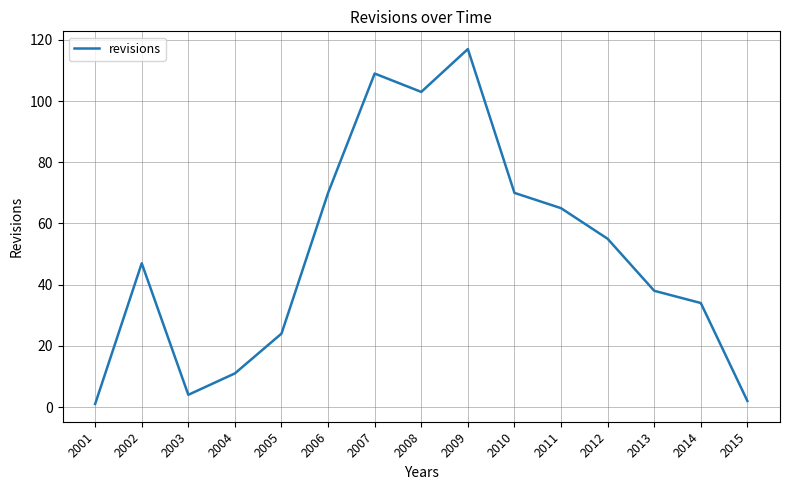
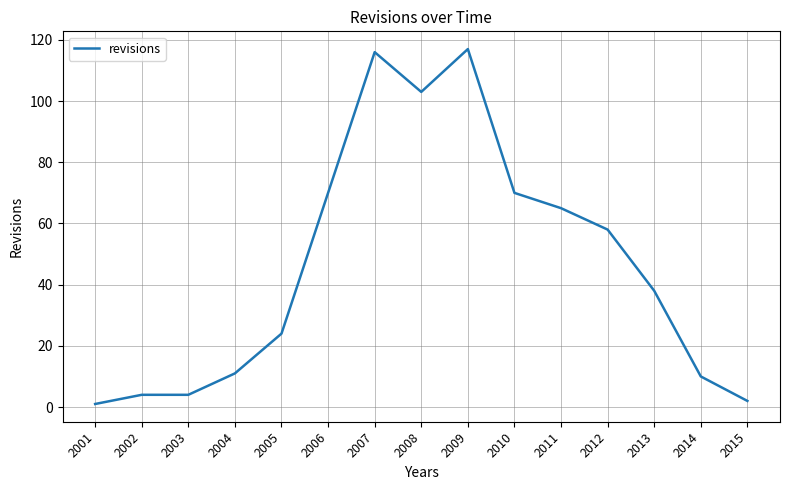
  {
    "2001": 1,
-   "2002": 47,
+   "2002": 4,
    "2003": 4,
    "2004": 11,
    "2005": 24,
    "2006": 70,
-   "2007": 109,
+   "2007": 116,
    "2008": 103,
    "2009": 117,
    "2010": 70,
    "2011": 65,
-   "2012": 55,
+   "2012": 58,
    "2013": 38,
-   "2014": 34,
+   "2014": 10,
    "2015": 2
  }
